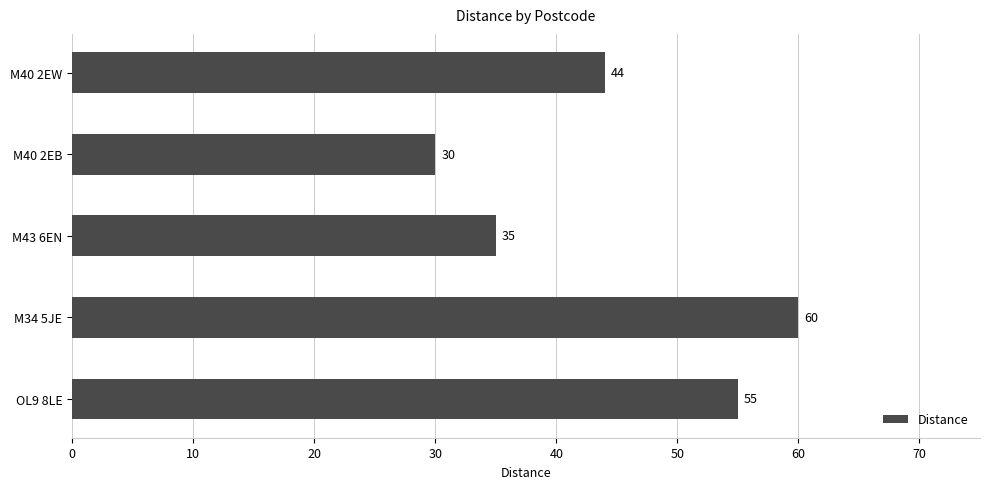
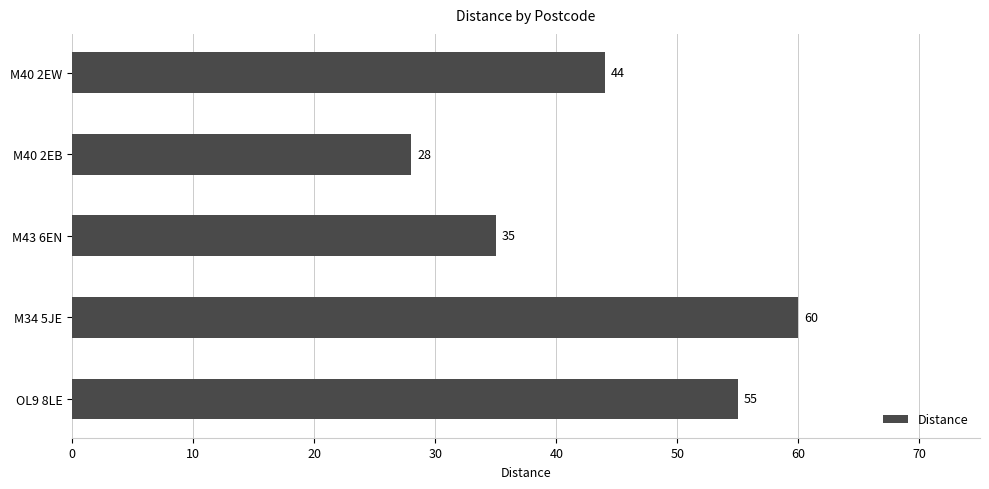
  {
    "M40 2EW": 44,
-   "M40 2EB": 30,
+   "M40 2EB": 28,
    "M43 6EN": 35,
    "M34 5JE": 60,
    "OL9 8LE": 55
  }
